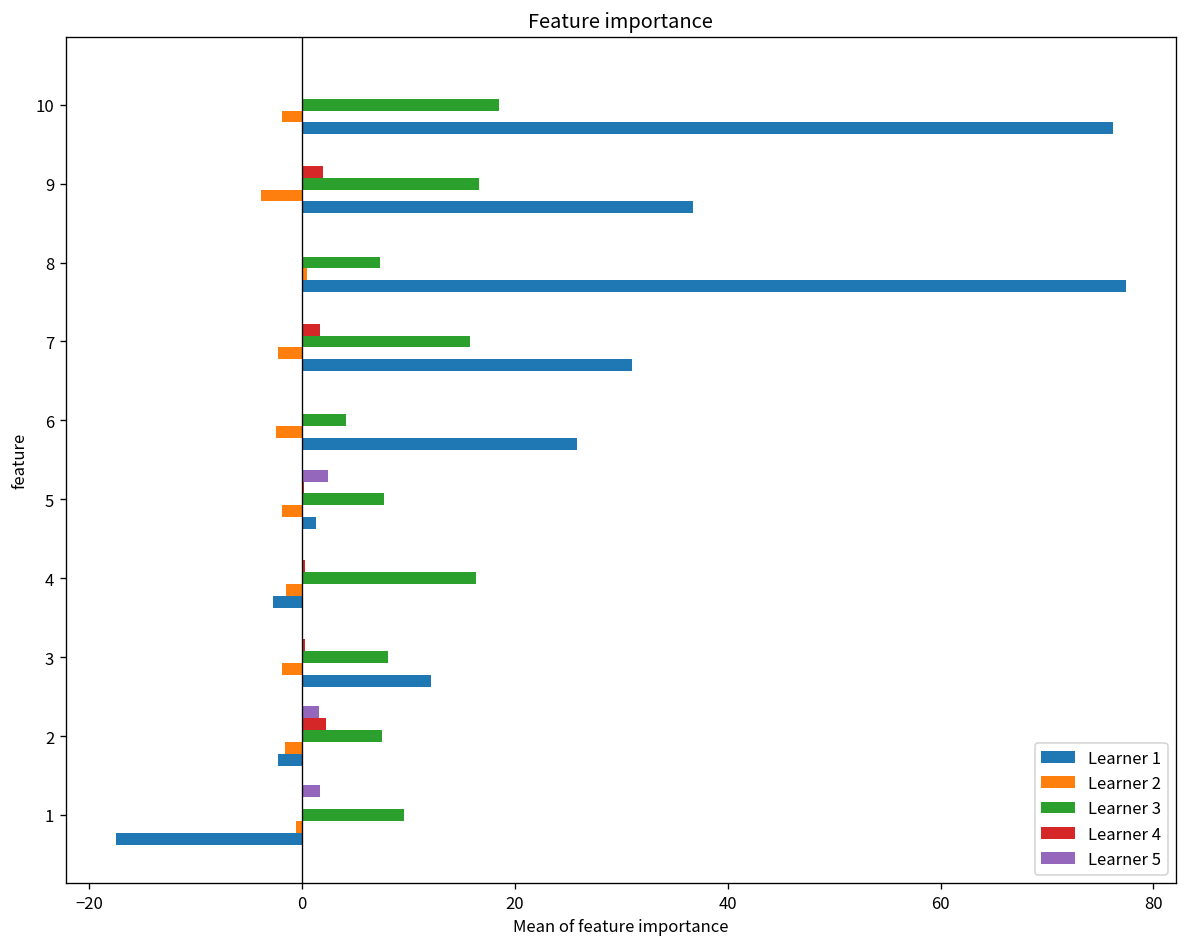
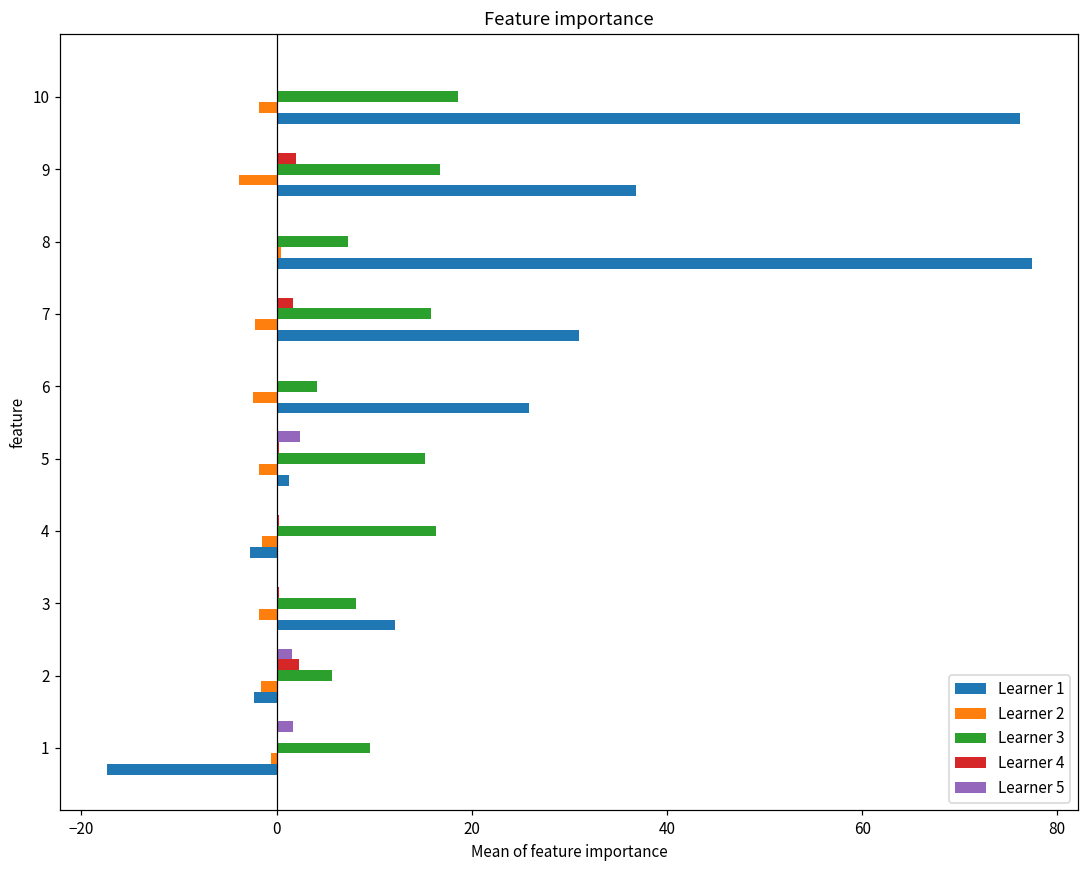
  {
    "Learner 1": {
      "10": 76,
      "9": 37,
      "8": 77,
      "7": 31,
      "6": 26,
      "5": 1,
      "4": -3,
      "3": 12,
      "2": -2,
      "1": -17
    },
    "Learner 2": {
      "10": -2,
      "9": -4,
      "8": 0,
      "7": -2,
      "6": -2,
      "5": -2,
      "4": -2,
      "3": -2,
      "2": -2,
      "1": -1
    },
    "Learner 3": {
      "10": 19,
      "9": 17,
      "8": 7,
      "7": 16,
      "6": 4,
-     "5": 8,
+     "5": 15,
      "4": 16,
      "3": 8,
-     "2": 8,
+     "2": 6,
      "1": 10
    },
    "Learner 4": {
      "9": 2,
      "8": 0,
      "7": 2,
      "2": 2
    },
    "Learner 5": {
      "8": 0,
      "7": 0,
      "5": 2,
      "2": 2,
      "1": 2
    }
  }
